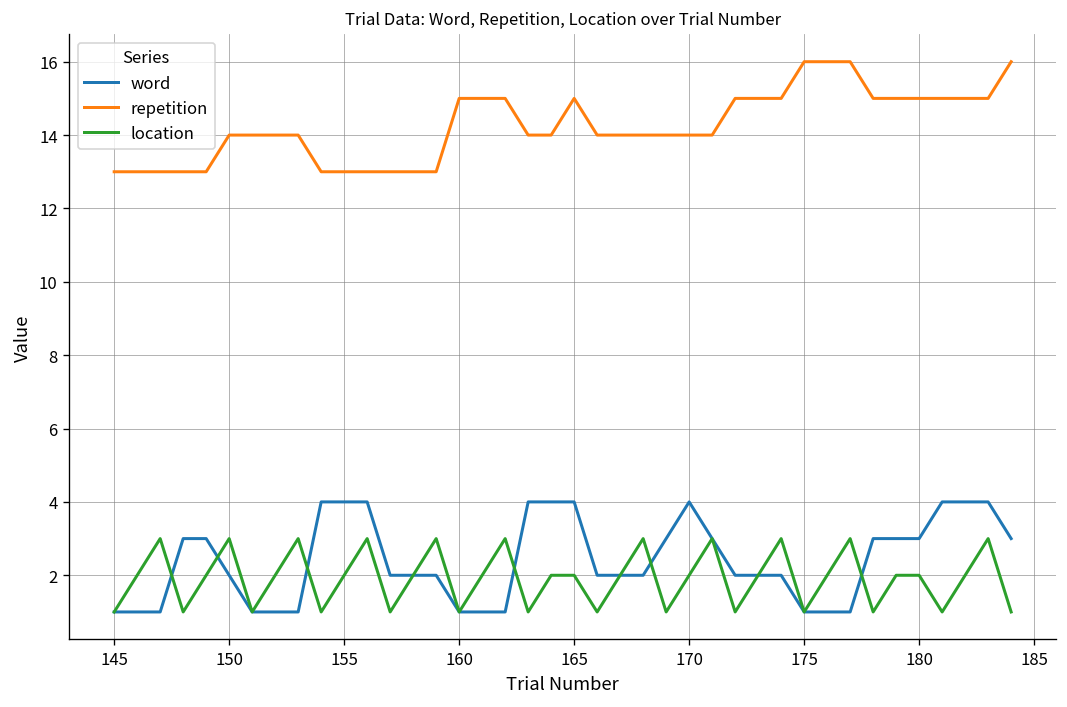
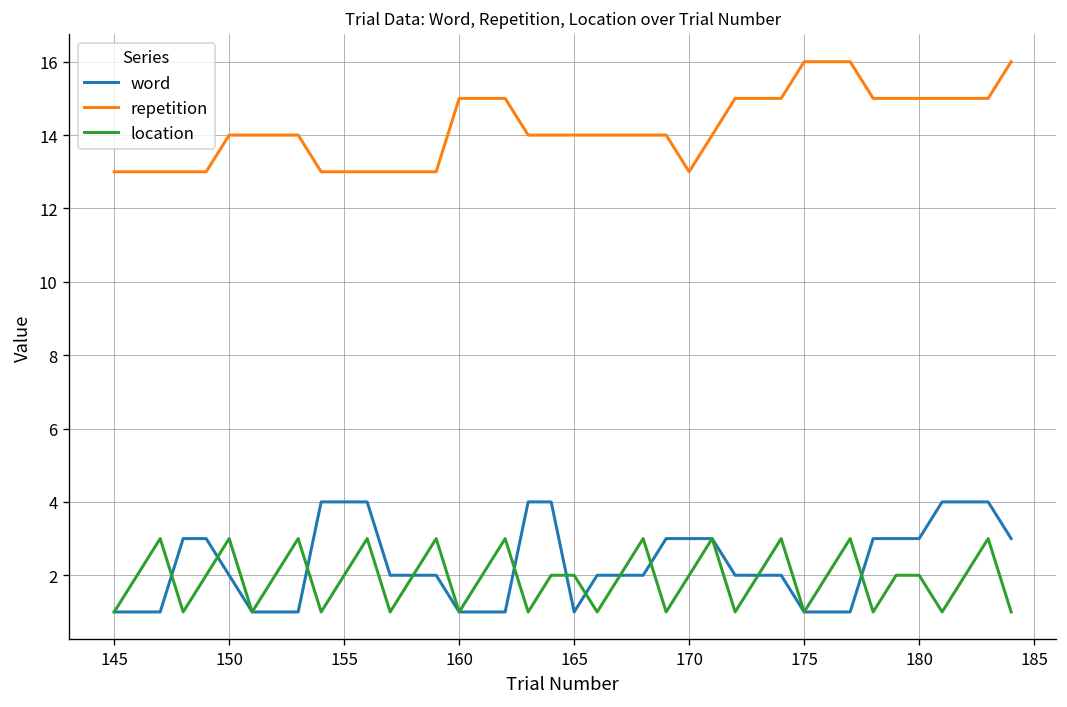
  {
    "word": {
      "150": 2,
      "155": 4,
-     "165": 4,
-     "170": 4,
+     "165": 1,
+     "170": 3,
      "180": 3
    },
    "repetition": {
      "145": 13,
      "150": 14,
      "155": 13,
      "160": 15,
-     "165": 15,
-     "170": 14,
+     "165": 14,
+     "170": 13,
      "175": 16,
      "180": 15
    },
    "location": {
      "150": 3,
      "155": 2,
      "165": 2,
      "170": 2,
      "180": 2
    }
  }
